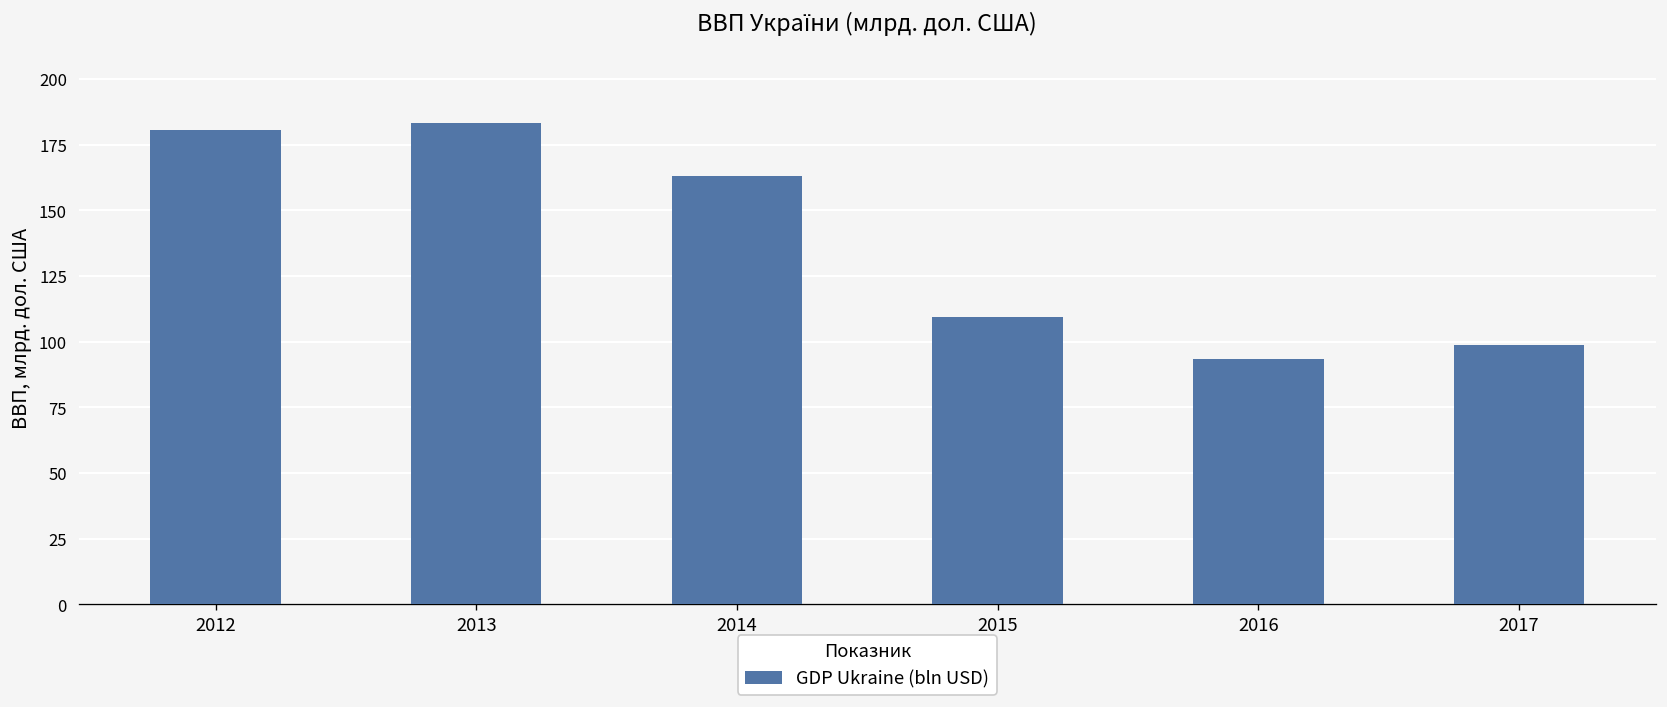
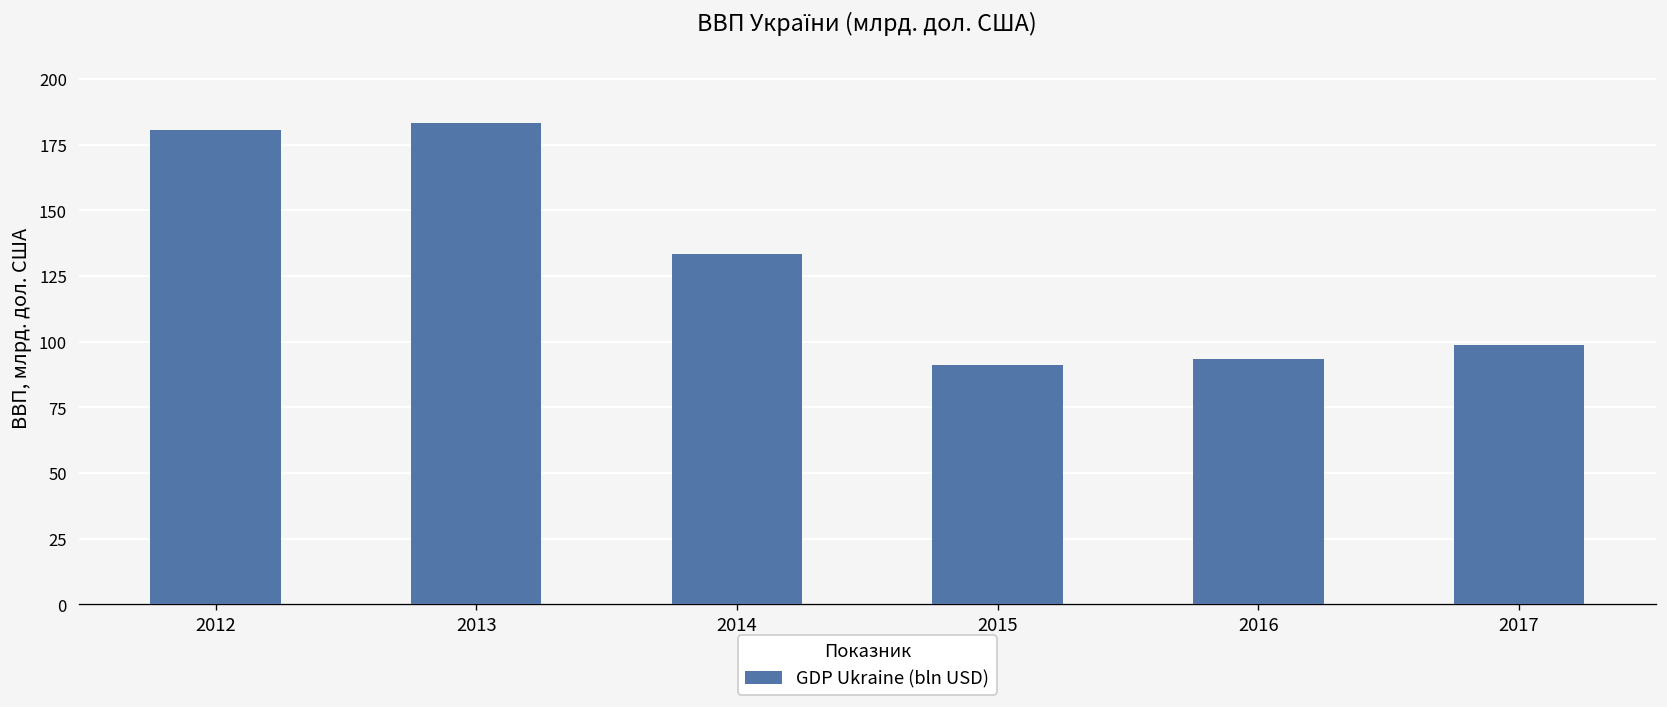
  {
    "2012": 181,
    "2013": 183,
-   "2014": 163,
-   "2015": 109,
+   "2014": 134,
+   "2015": 91,
    "2016": 93,
    "2017": 99
  }
